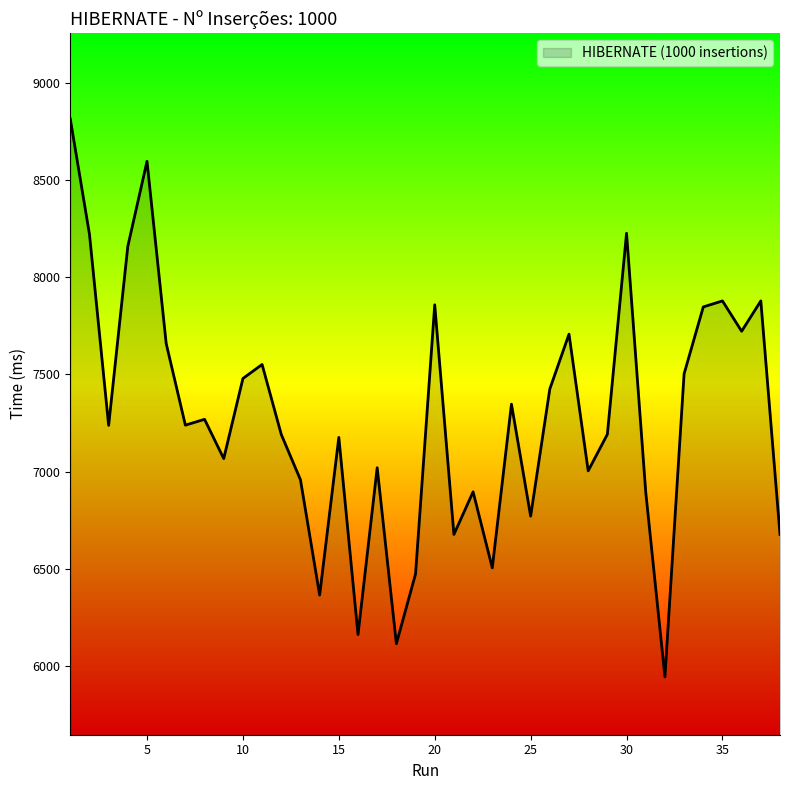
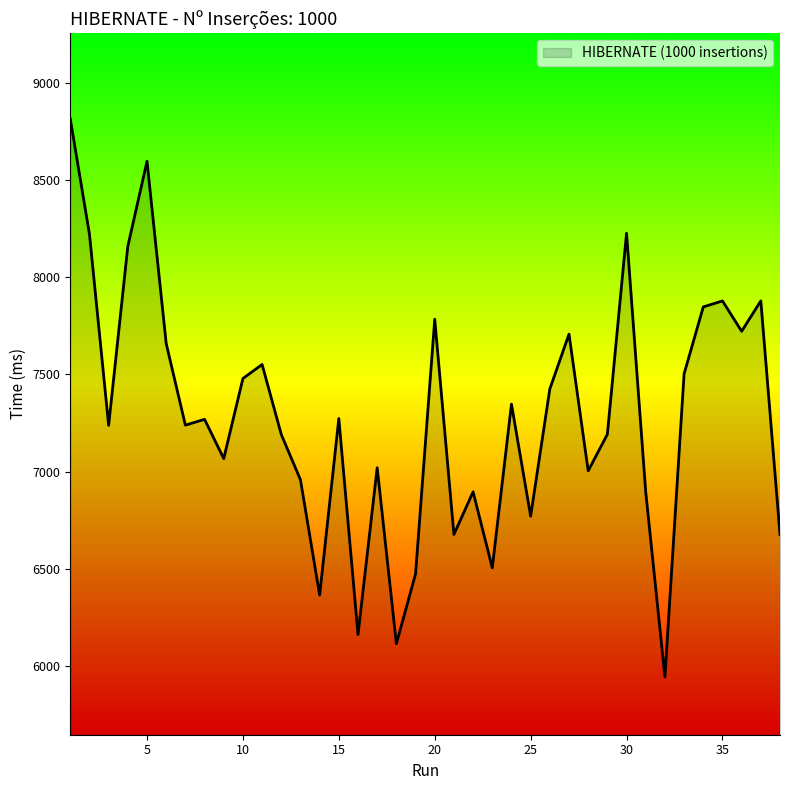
  {
    "5": 8600,
    "10": 7480,
-   "15": 7180,
-   "20": 7860,
+   "15": 7270,
+   "20": 7780,
    "25": 6770,
    "30": 8230,
    "35": 7880
  }
